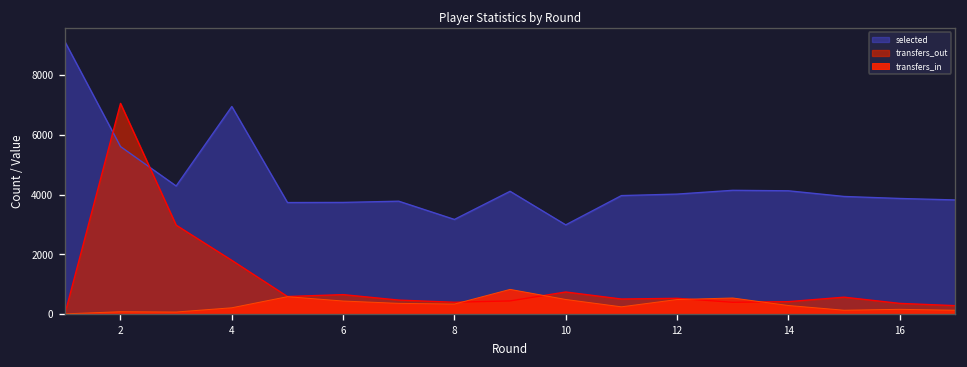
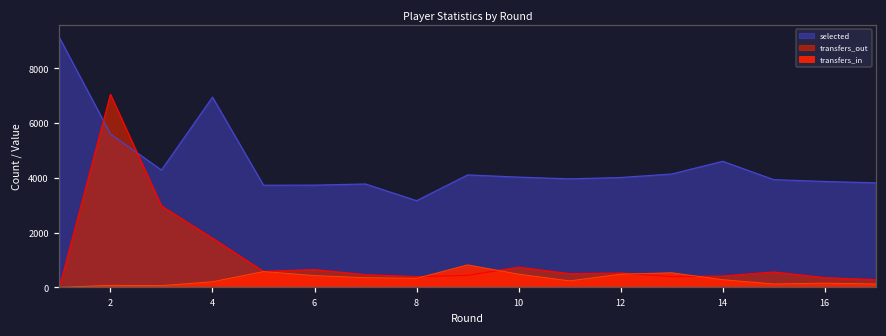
  {
    "selected": {
      "2": 5600,
      "4": 7000,
      "6": 3700,
      "8": 3200,
-     "10": 3000,
+     "10": 4000,
      "12": 4000,
-     "14": 4100,
+     "14": 4600,
      "16": 3900
    }
  }
